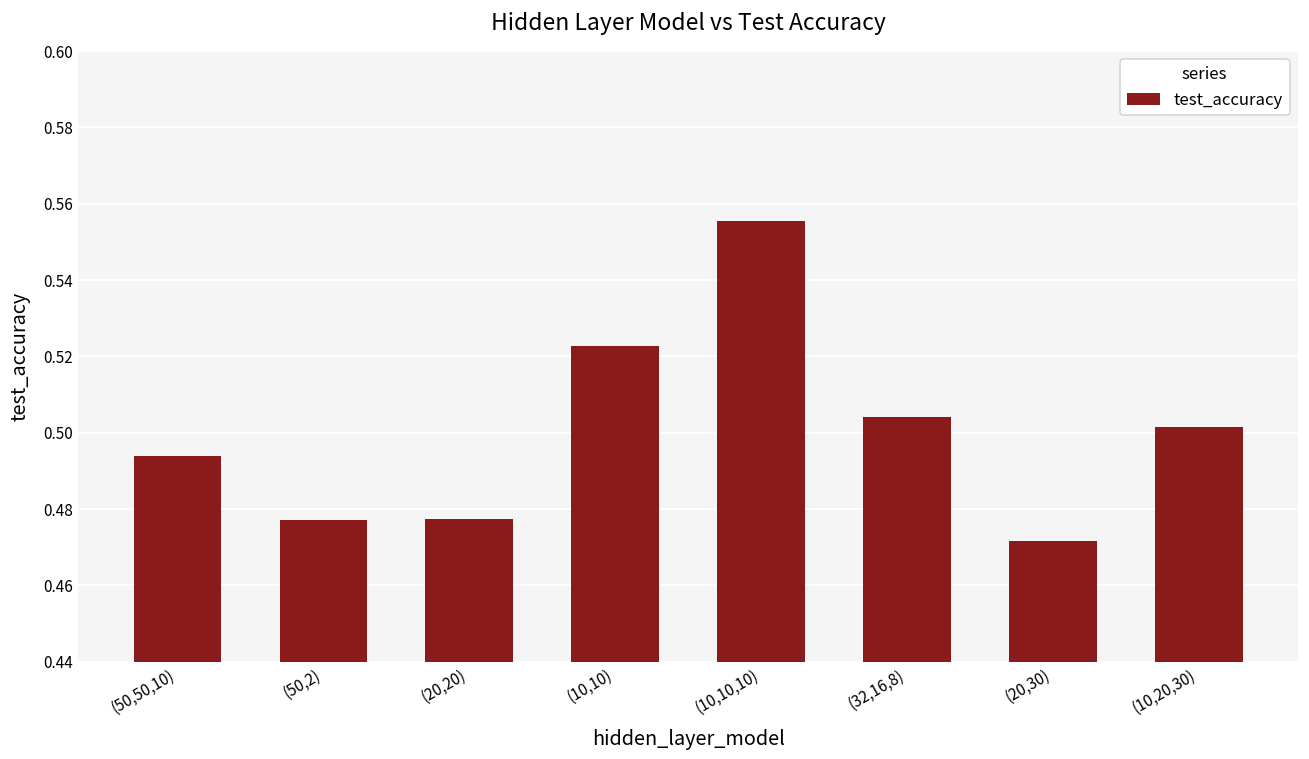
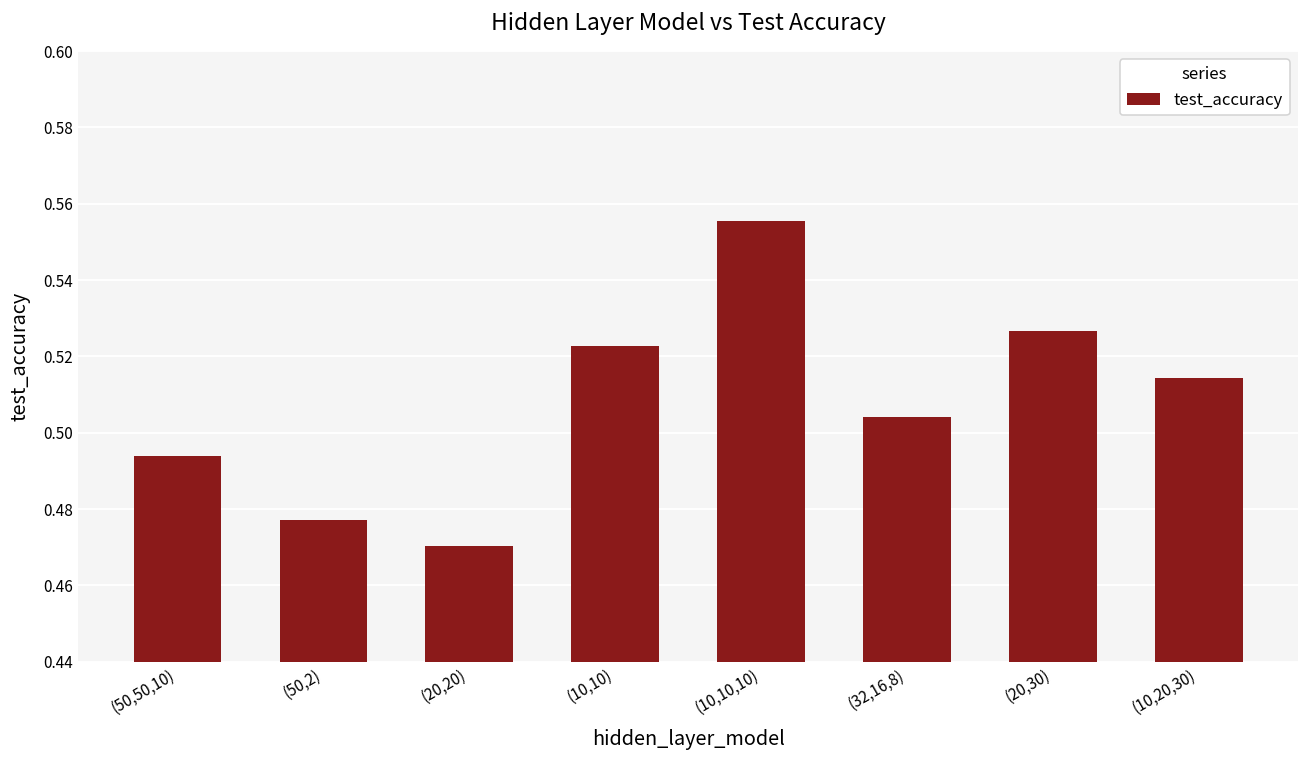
  {
    "(50,50,10)": 0.494,
    "(50,2)": 0.477,
-   "(20,20)": 0.477,
+   "(20,20)": 0.470,
    "(10,10)": 0.523,
    "(10,10,10)": 0.556,
    "(32,16,8)": 0.504,
-   "(20,30)": 0.472,
-   "(10,20,30)": 0.501
+   "(20,30)": 0.527,
+   "(10,20,30)": 0.514
  }
